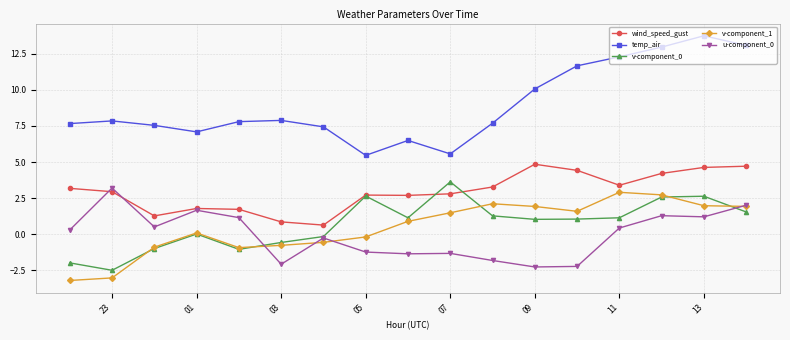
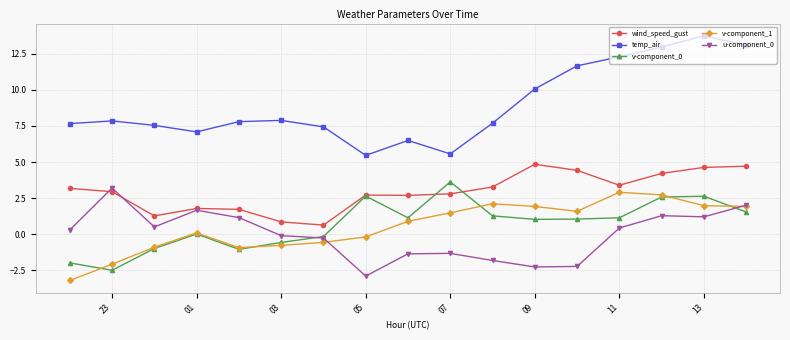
  {
    "wind_speed_gust": {
      "23": 2.9,
      "03": 0.9,
      "07": 2.8,
      "09": 4.8,
      "11": 3.4,
      "13": 4.6
    },
    "temp_air": {
      "23": 7.8,
      "01": 7.1,
      "03": 7.9,
      "05": 5.5,
      "07": 5.6,
      "09": 10.1
    },
    "v-component_0": {
      "23": -2.5,
      "03": -0.6,
      "07": 3.6,
      "09": 1.0,
      "11": 1.1,
      "13": 2.6
    },
    "v-component_1": {
-     "23": -3.0,
+     "23": -2.1,
      "03": -0.8,
      "05": -0.2,
      "07": 1.5,
      "09": 1.9,
      "11": 2.9,
      "13": 2.0
    },
    "u-component_0": {
      "23": 3.2,
-     "03": -2.1,
-     "05": -1.2,
+     "03": -0.1,
+     "05": -2.9,
      "07": -1.3,
      "09": -2.3,
      "11": 0.4,
      "13": 1.2
    }
  }
